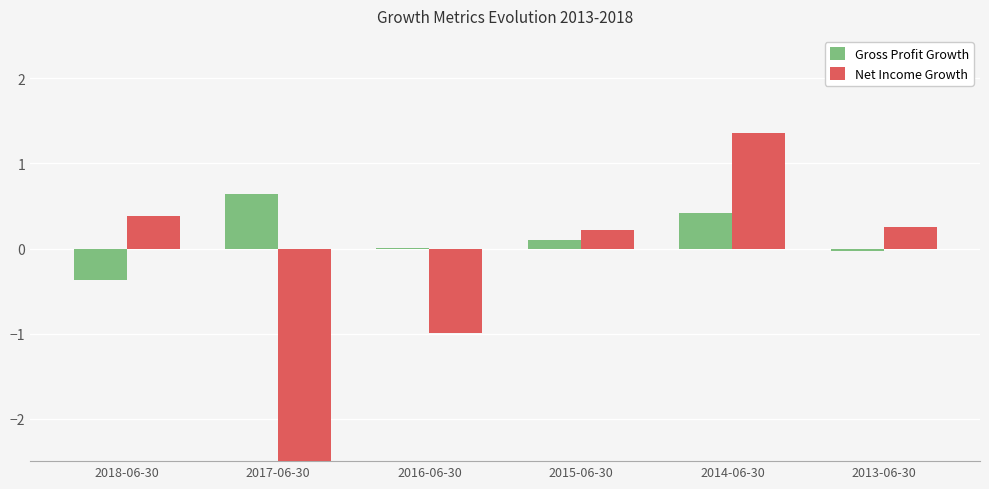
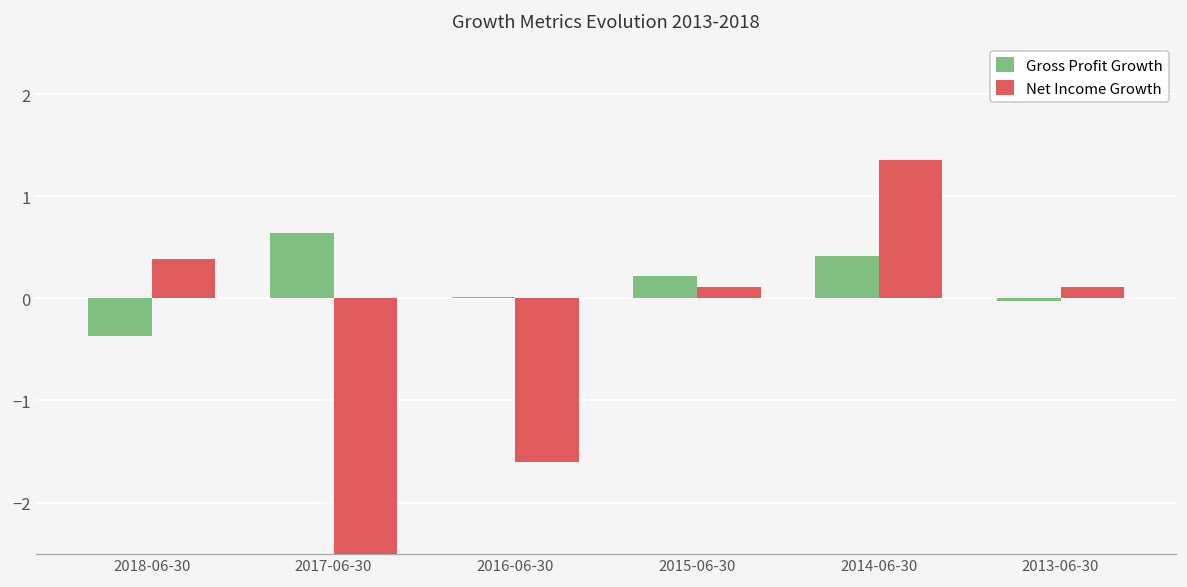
  {
    "Gross Profit Growth": {
      "2018-06-30": -0.4,
      "2017-06-30": 0.6,
-     "2015-06-30": 0.1,
+     "2015-06-30": 0.2,
      "2014-06-30": 0.4,
      "2013-06-30": 0.0
    },
    "Net Income Growth": {
      "2018-06-30": 0.4,
      "2017-06-30": -2.5,
-     "2016-06-30": -1.0,
-     "2015-06-30": 0.2,
+     "2016-06-30": -1.6,
+     "2015-06-30": 0.1,
      "2014-06-30": 1.4,
-     "2013-06-30": 0.3
+     "2013-06-30": 0.1
    }
  }
